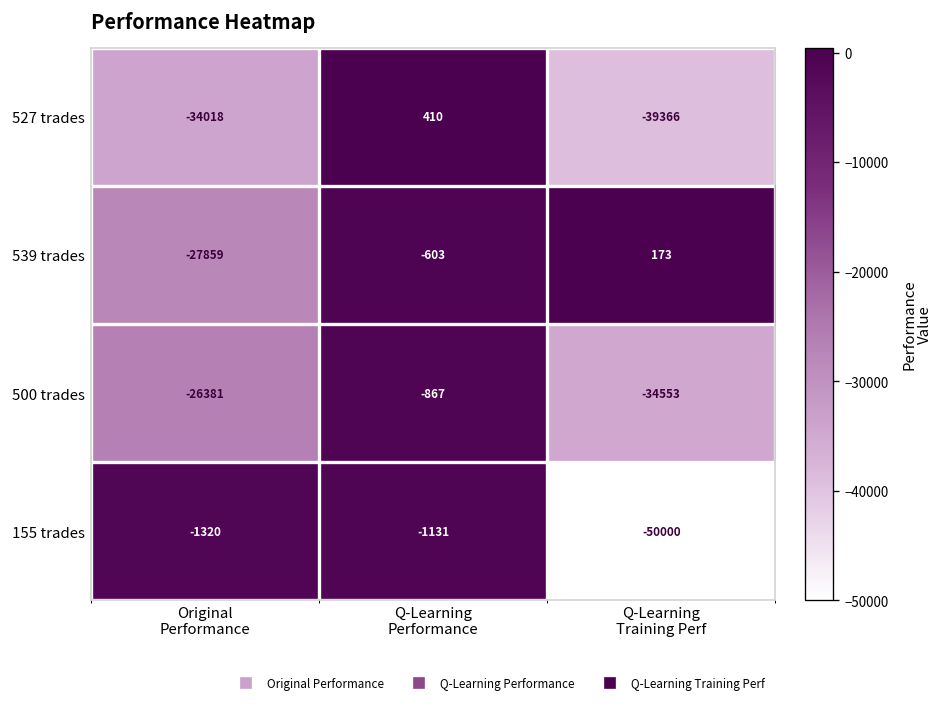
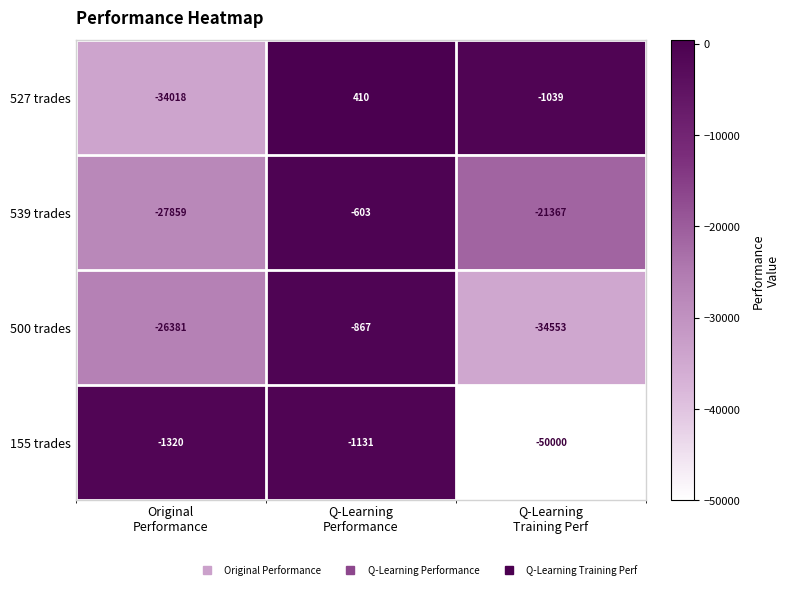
  {
    "527 trades": {
      "Original Performance": -34018,
      "Q-Learning Performance": 410,
-     "Q-Learning Training Perf": -39366
+     "Q-Learning Training Perf": -1039
    },
    "539 trades": {
      "Original Performance": -27859,
      "Q-Learning Performance": -603,
-     "Q-Learning Training Perf": 173
+     "Q-Learning Training Perf": -21367
    },
    "500 trades": {
      "Original Performance": -26381,
      "Q-Learning Performance": -867,
      "Q-Learning Training Perf": -34553
    },
    "155 trades": {
      "Original Performance": -1320,
      "Q-Learning Performance": -1131,
      "Q-Learning Training Perf": -50000
    }
  }
